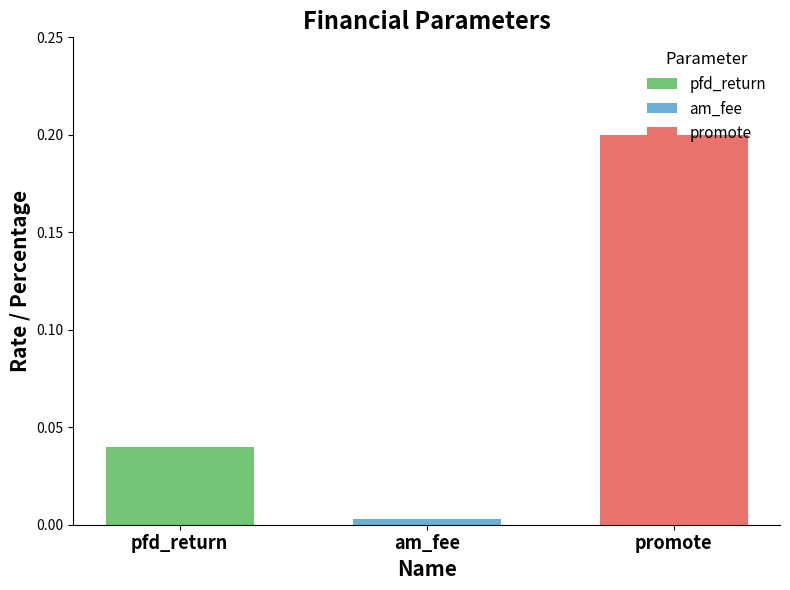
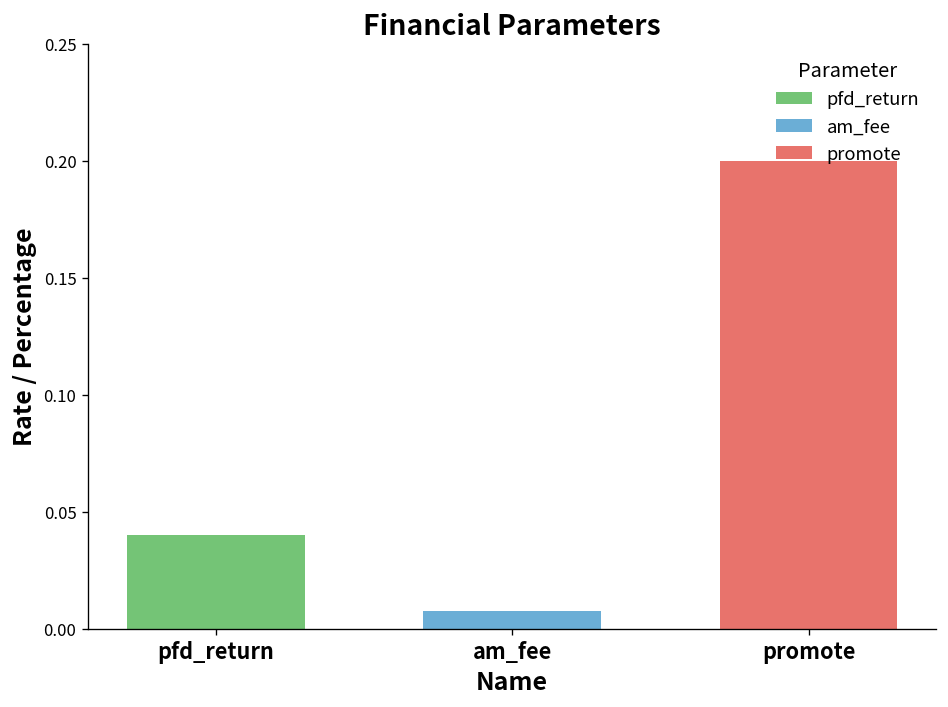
  {
    "pfd_return": 0.040,
-   "am_fee": 0.003,
+   "am_fee": 0.008,
    "promote": 0.200
  }
